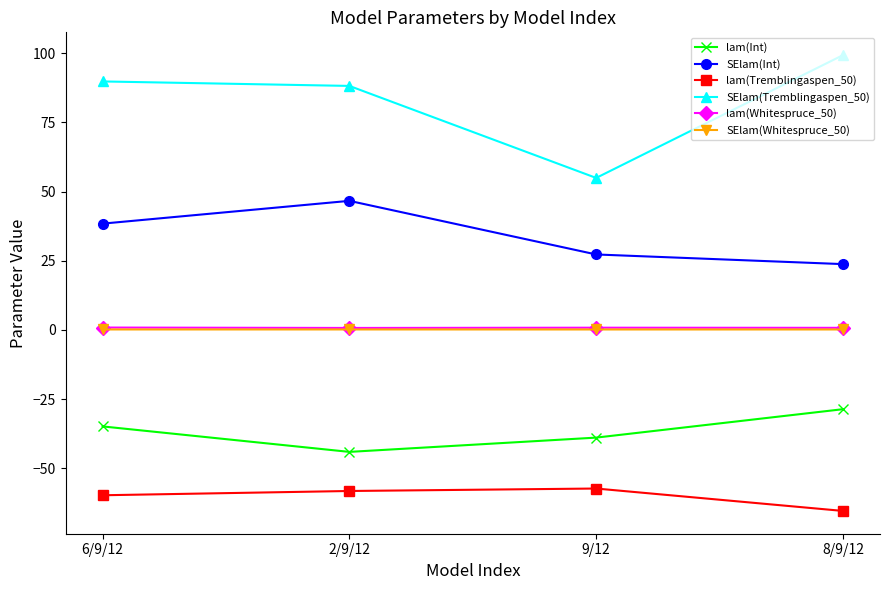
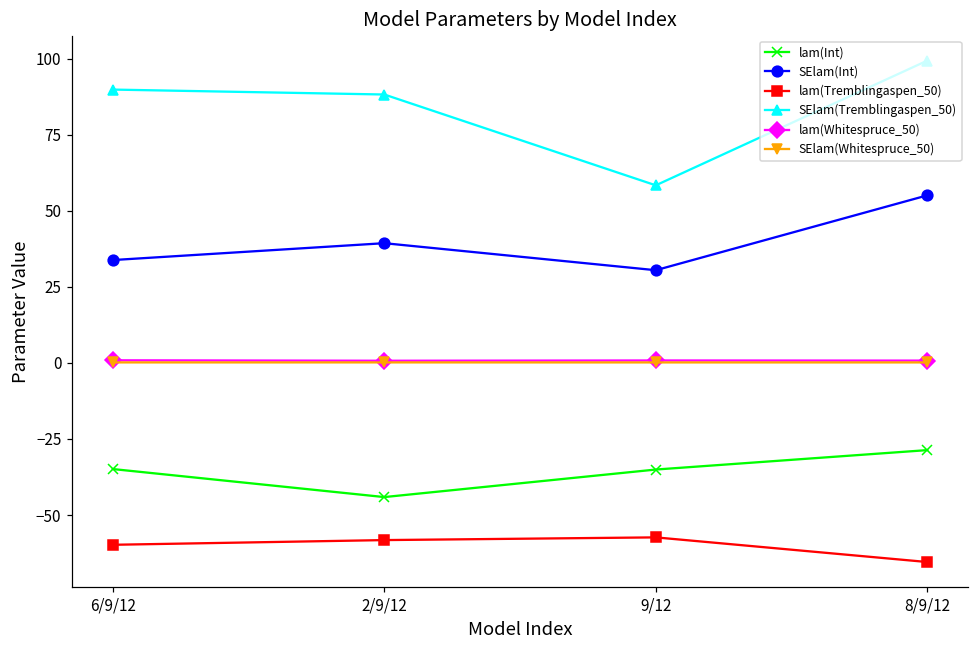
  {
    "lam(Int)": {
      "6/9/12": -35,
      "2/9/12": -44,
-     "9/12": -39,
+     "9/12": -35,
      "8/9/12": -29
    },
    "SElam(Int)": {
-     "6/9/12": 38,
-     "2/9/12": 47,
-     "9/12": 27,
-     "8/9/12": 24
+     "6/9/12": 34,
+     "2/9/12": 39,
+     "9/12": 30,
+     "8/9/12": 55
    },
    "lam(Tremblingaspen_50)": {
      "6/9/12": -60,
      "2/9/12": -58,
      "9/12": -57,
      "8/9/12": -65
    },
    "SElam(Tremblingaspen_50)": {
      "6/9/12": 90,
      "2/9/12": 88,
-     "9/12": 55
+     "9/12": 58
    }
  }
